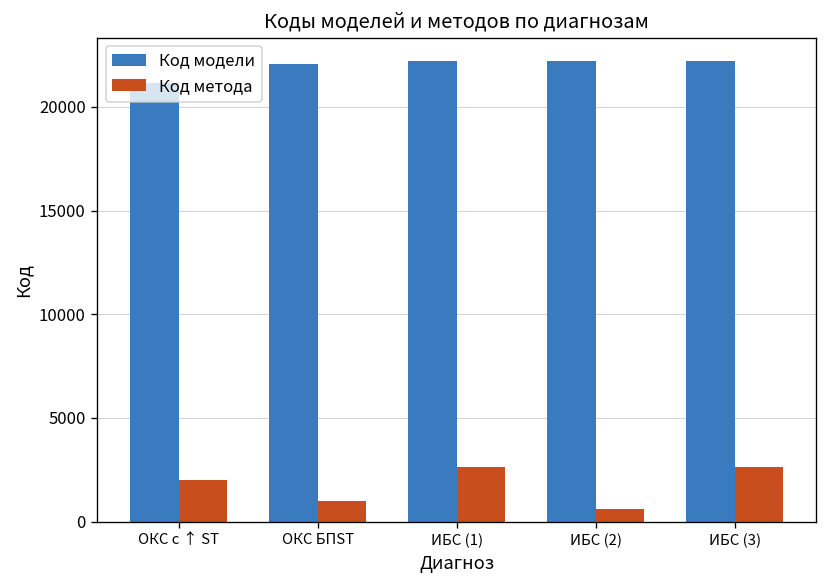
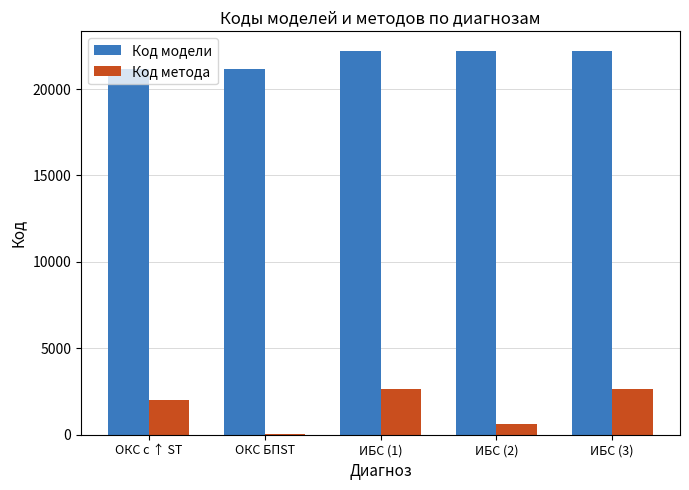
  {
    "Код модели": {
-     "ОКС БПST": 22100,
+     "ОКС БПST": 21200,
      "ИБС (1)": 22200,
      "ИБС (2)": 22200,
      "ИБС (3)": 22200
    },
    "Код метода": {
      "ОКС с ↑ ST": 2000,
-     "ОКС БПST": 1000,
+     "ОКС БПST": 0,
      "ИБС (1)": 2600,
      "ИБС (2)": 600,
      "ИБС (3)": 2600
    }
  }
